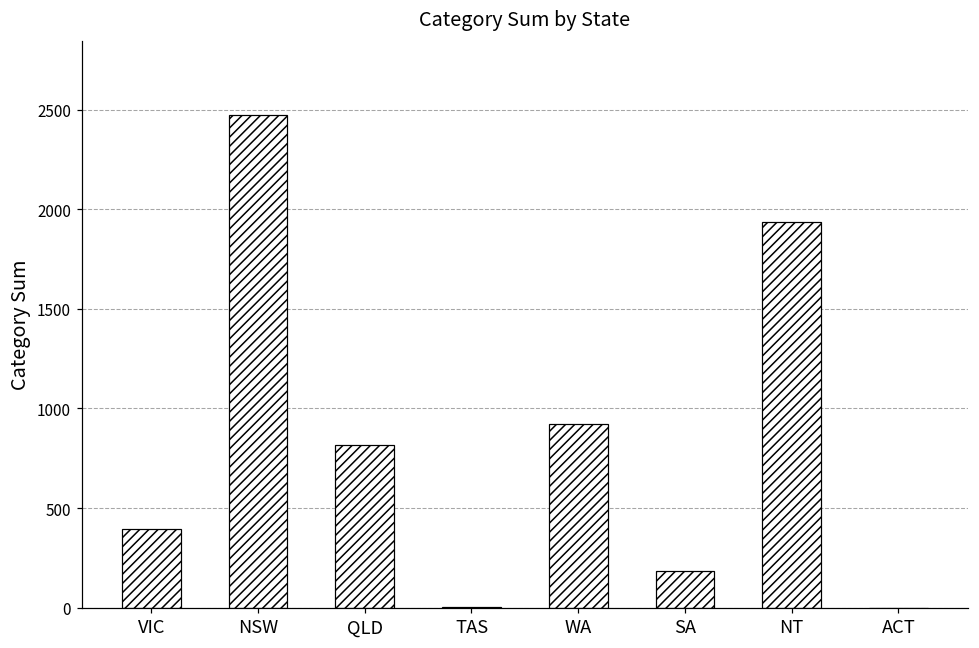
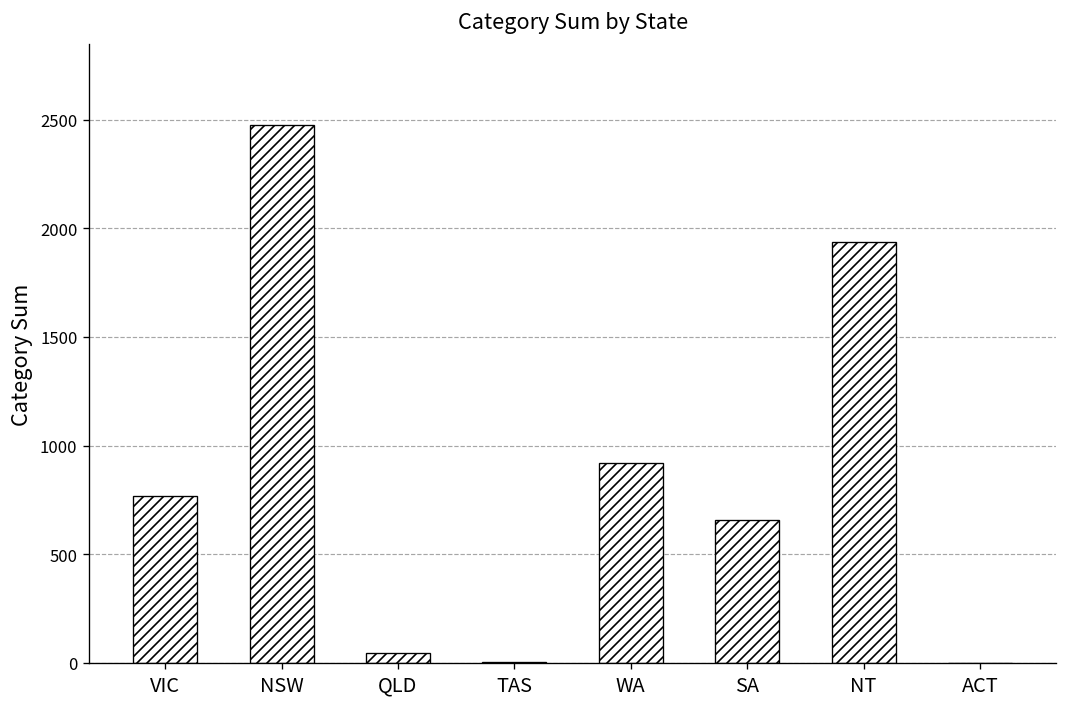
  {
-   "VIC": 400,
+   "VIC": 770,
    "NSW": 2480,
-   "QLD": 820,
+   "QLD": 50,
    "WA": 920,
-   "SA": 190,
+   "SA": 660,
    "NT": 1940,
    "ACT": 0
  }
